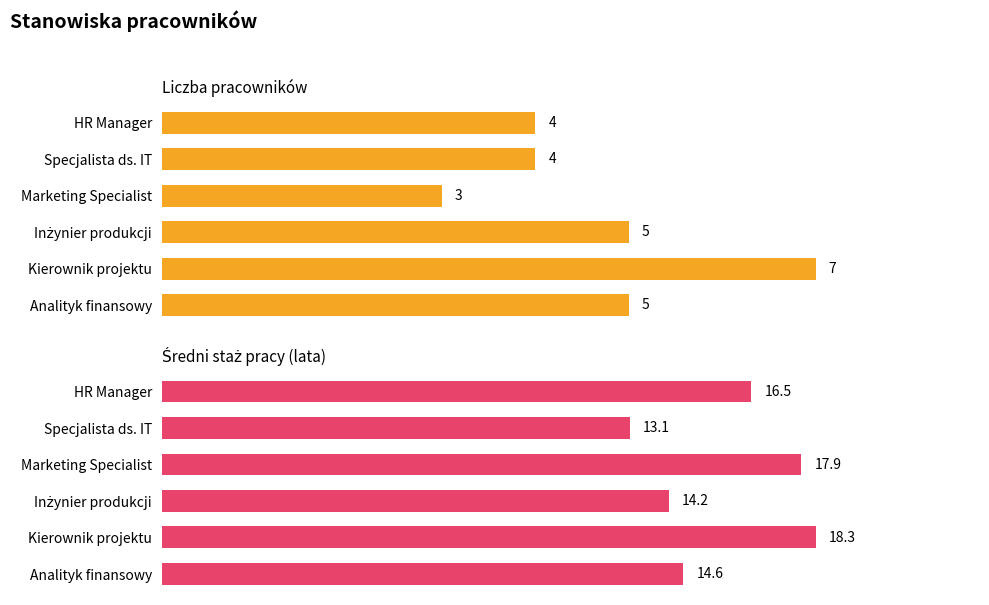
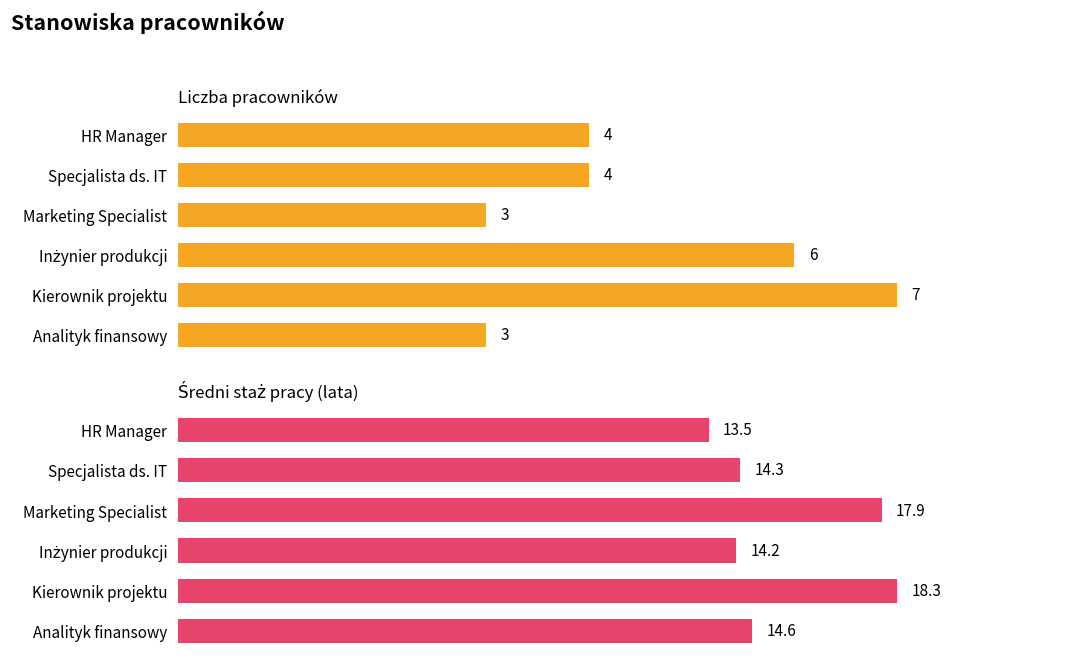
  {
    "Liczba pracowników": {
      "HR Manager": 4,
      "Specjalista ds. IT": 4,
      "Marketing Specialist": 3,
-     "Inżynier produkcji": 5,
+     "Inżynier produkcji": 6,
      "Kierownik projektu": 7,
-     "Analityk finansowy": 5
+     "Analityk finansowy": 3
    },
    "Średni staż pracy (lata)": {
-     "HR Manager": 16.5,
-     "Specjalista ds. IT": 13.1,
+     "HR Manager": 13.5,
+     "Specjalista ds. IT": 14.3,
      "Marketing Specialist": 17.9,
      "Inżynier produkcji": 14.2,
      "Kierownik projektu": 18.3,
      "Analityk finansowy": 14.6
    }
  }
